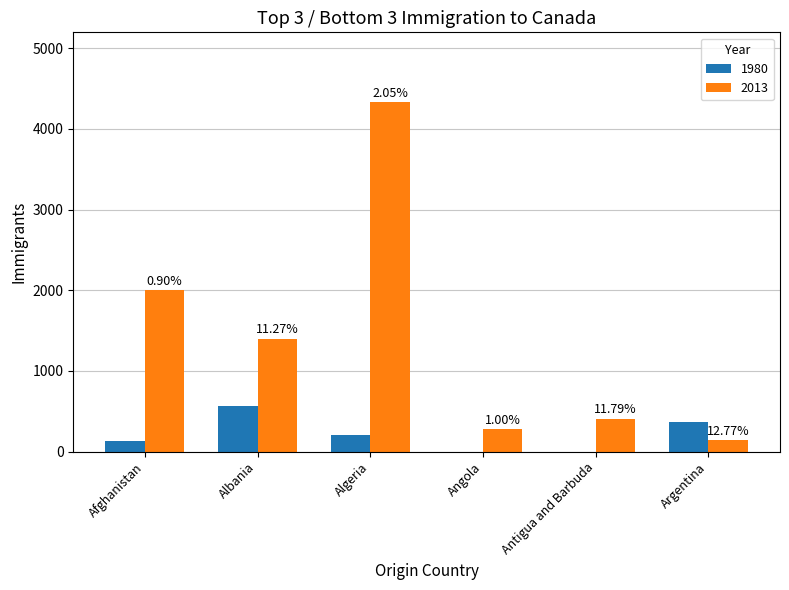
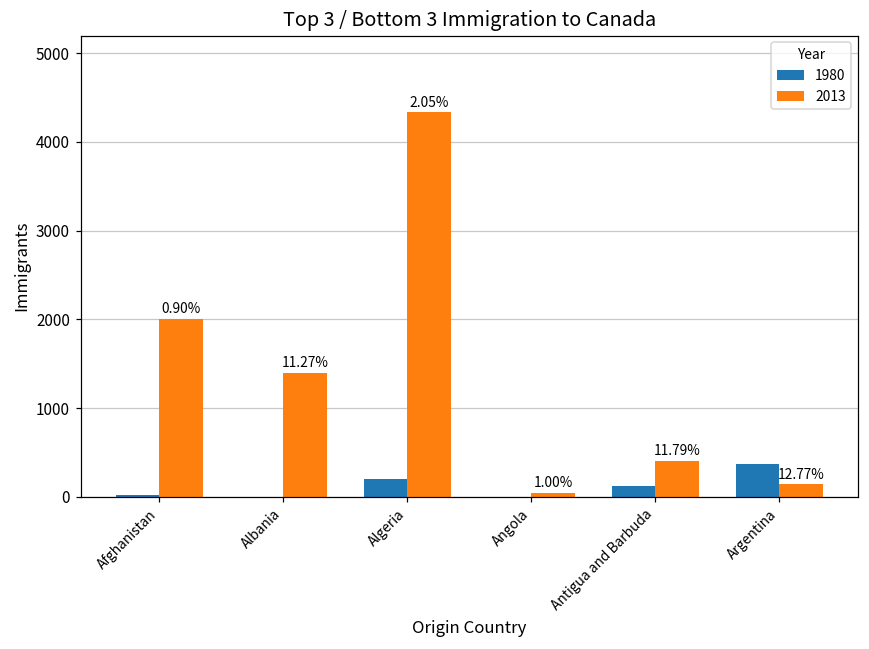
  {
    "1980": {
-     "Afghanistan": 100,
-     "Albania": 600,
+     "Afghanistan": 0,
+     "Albania": 0,
      "Algeria": 200,
-     "Antigua and Barbuda": 0,
+     "Antigua and Barbuda": 100,
      "Argentina": 400
    },
    "2013": {
-     "Angola": 300
+     "Angola": 0
    }
  }
